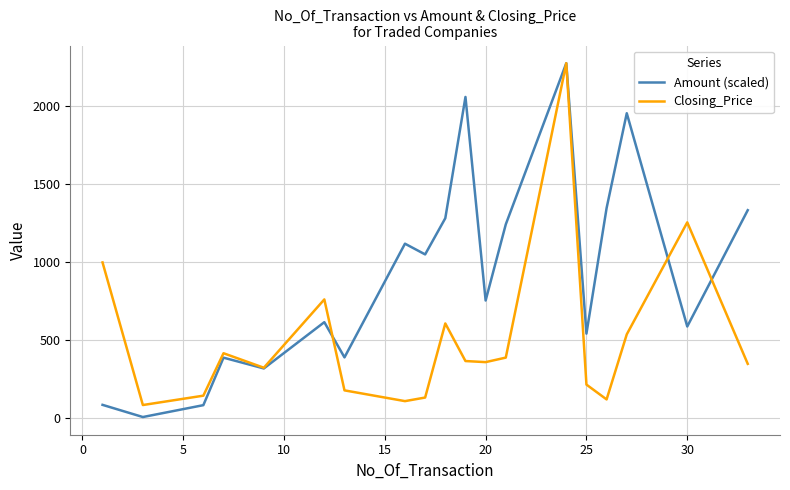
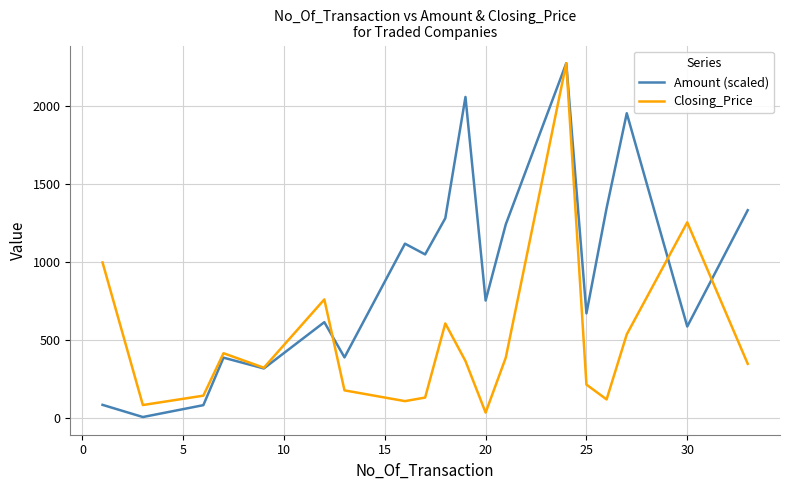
  {
    "Amount (scaled)": {
      "20": 760,
-     "25": 540,
+     "25": 670,
      "30": 590
    },
    "Closing_Price": {
-     "20": 360,
+     "20": 40,
      "25": 220,
      "30": 1260
    }
  }
